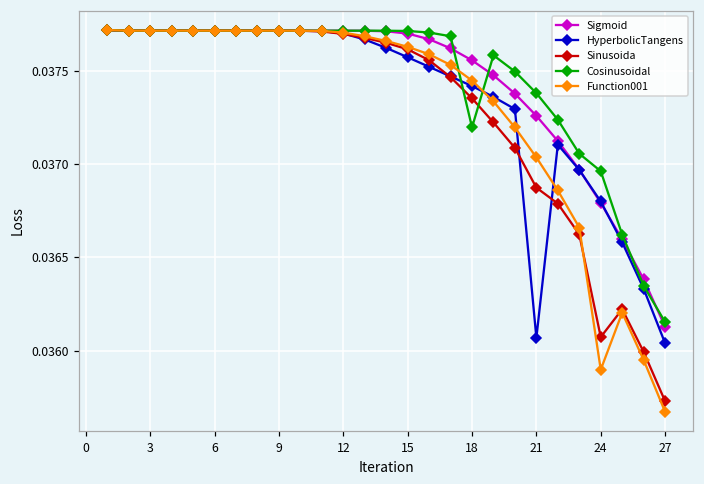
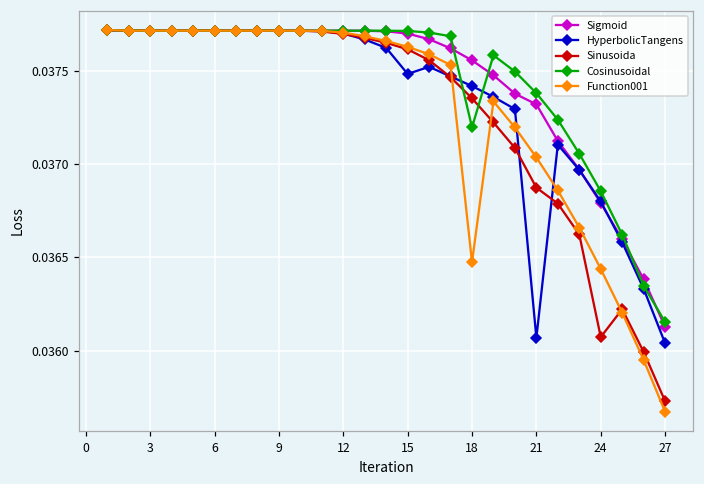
  {
    "Sigmoid": {
      "18": 0.03756,
-     "21": 0.03726,
+     "21": 0.03732,
      "27": 0.03613
    },
    "HyperbolicTangens": {
-     "15": 0.03757,
+     "15": 0.03748,
      "18": 0.03742,
      "21": 0.03607,
      "27": 0.03604
    },
    "Sinusoida": {
      "18": 0.03735,
      "21": 0.03687,
      "24": 0.03607,
      "27": 0.03573
    },
    "Cosinusoidal": {
      "18": 0.03720,
      "21": 0.03738,
-     "24": 0.03696,
+     "24": 0.03685,
      "27": 0.03615
    },
    "Function001": {
-     "18": 0.03745,
+     "18": 0.03647,
      "21": 0.03704,
-     "24": 0.03590,
+     "24": 0.03644,
      "27": 0.03567
    }
  }
